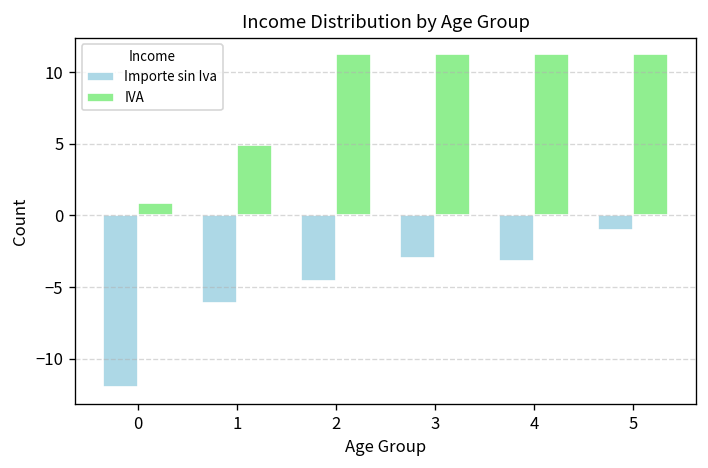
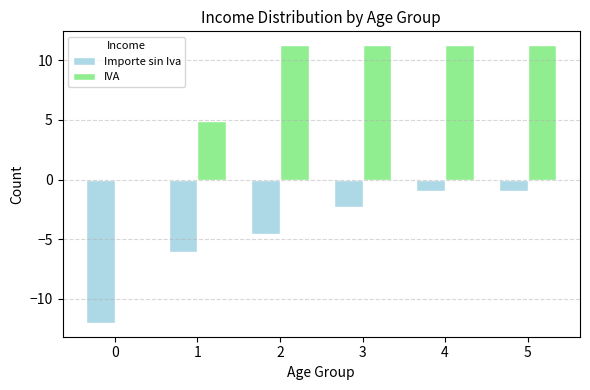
  {
    "Importe sin Iva": {
      "0": -12.0,
      "1": -6.1,
      "2": -4.6,
-     "3": -3.0,
-     "4": -3.2,
+     "3": -2.3,
+     "4": -1.0,
      "5": -1.0
    },
    "IVA": {
-     "0": 0.9,
+     "0": 0.0,
      "1": 4.9,
      "2": 11.3,
      "3": 11.3,
      "4": 11.3,
      "5": 11.3
    }
  }
